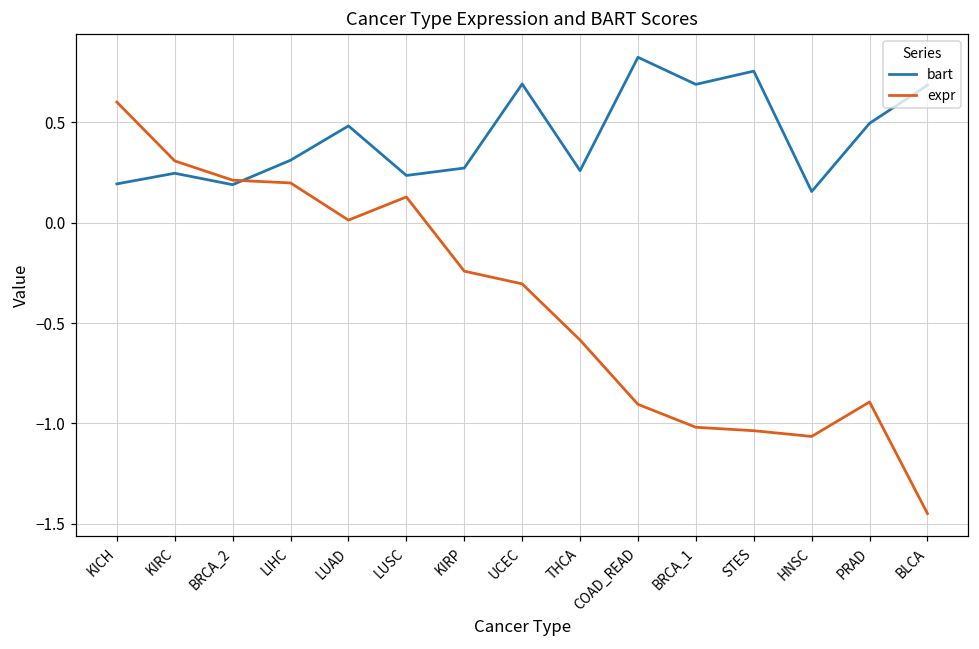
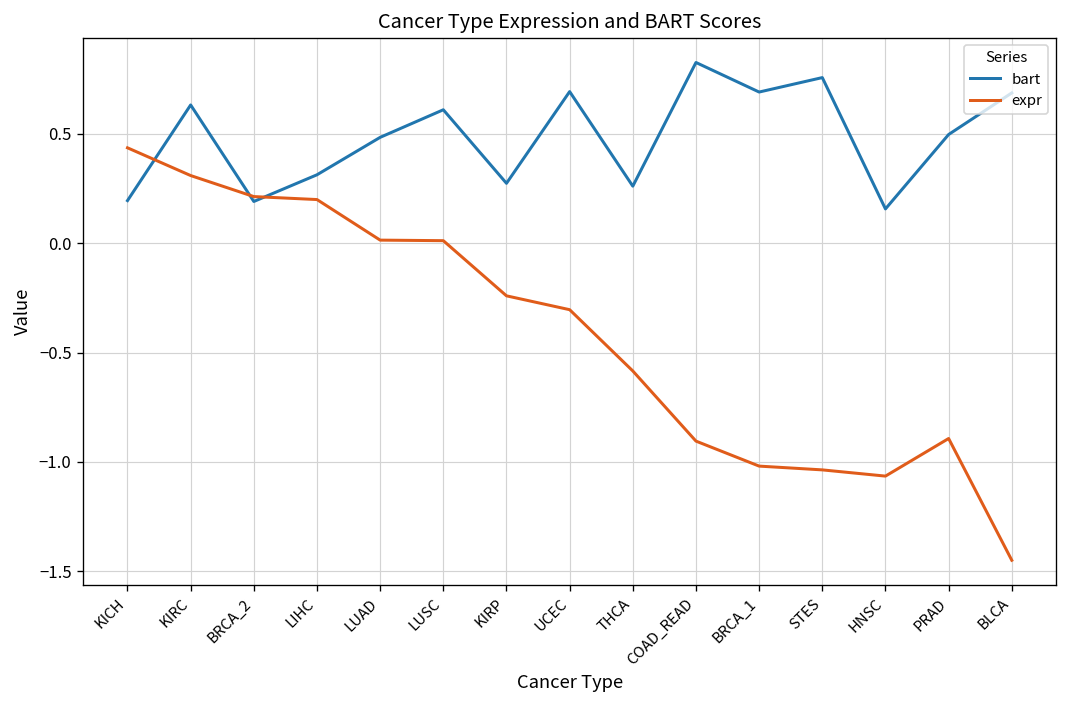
  {
    "bart": {
      "KICH": 0.19,
-     "KIRC": 0.25,
+     "KIRC": 0.63,
      "BRCA_2": 0.19,
      "LIHC": 0.31,
      "LUAD": 0.48,
-     "LUSC": 0.24,
+     "LUSC": 0.61,
      "KIRP": 0.27,
      "UCEC": 0.69,
      "THCA": 0.26,
      "COAD_READ": 0.83,
      "BRCA_1": 0.69,
      "STES": 0.76,
      "HNSC": 0.16,
      "PRAD": 0.50
    },
    "expr": {
-     "KICH": 0.60,
+     "KICH": 0.44,
      "KIRC": 0.31,
      "BRCA_2": 0.21,
      "LIHC": 0.20,
      "LUAD": 0.01,
-     "LUSC": 0.13,
+     "LUSC": 0.01,
      "KIRP": -0.24,
      "UCEC": -0.30,
      "THCA": -0.58,
      "COAD_READ": -0.90,
      "BRCA_1": -1.02,
      "STES": -1.04,
      "HNSC": -1.06,
      "PRAD": -0.89,
      "BLCA": -1.45
    }
  }
